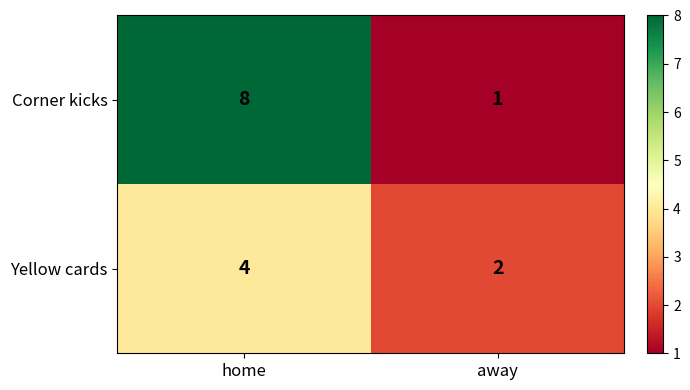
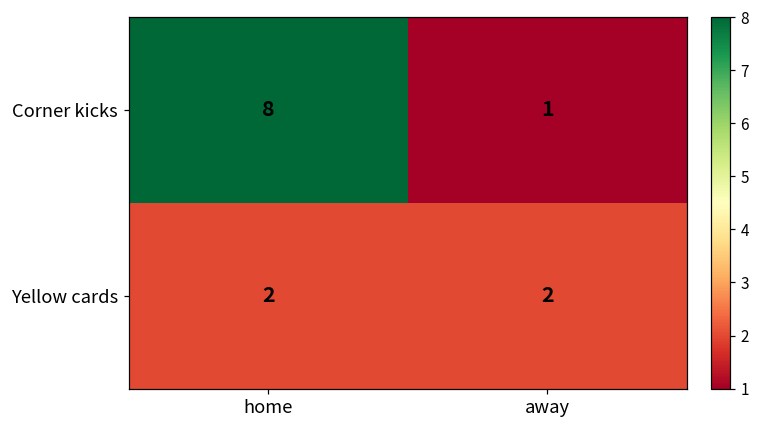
  {
    "Corner kicks": {
      "home": 8,
      "away": 1
    },
    "Yellow cards": {
-     "home": 4,
+     "home": 2,
      "away": 2
    }
  }
